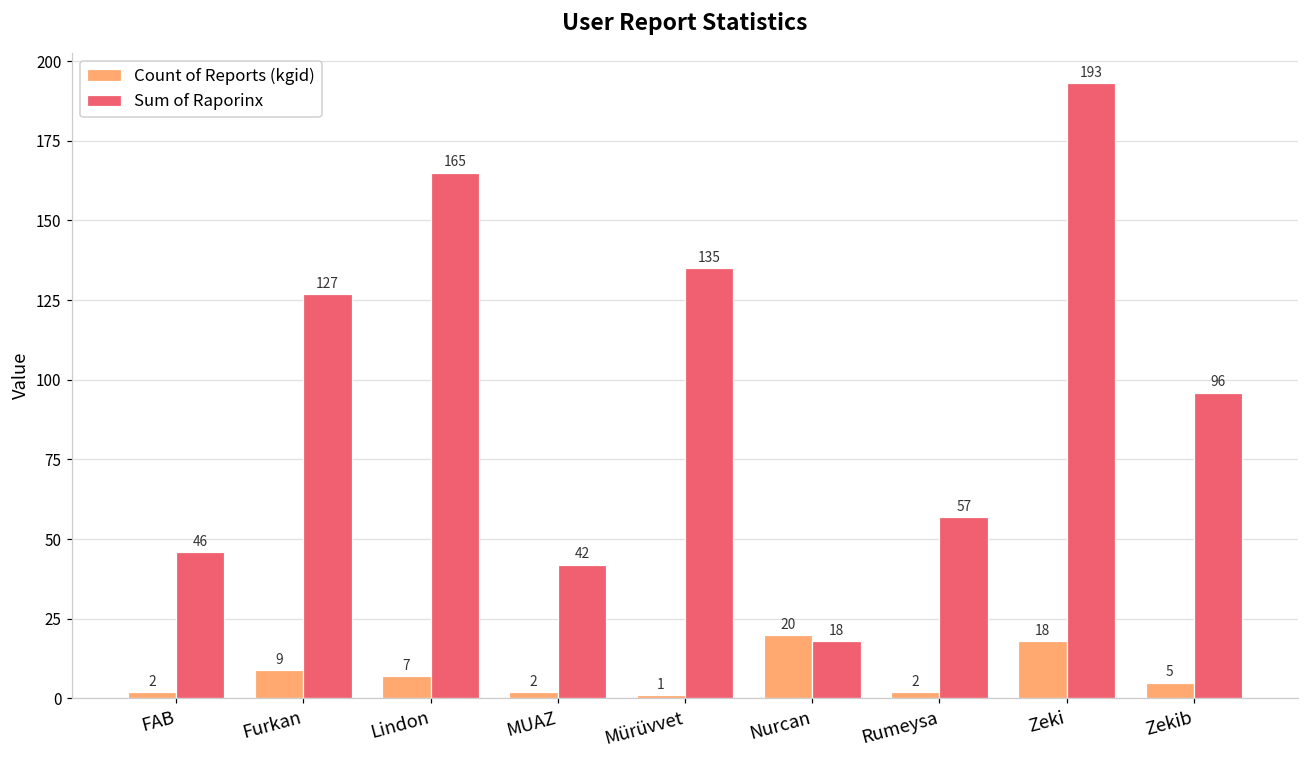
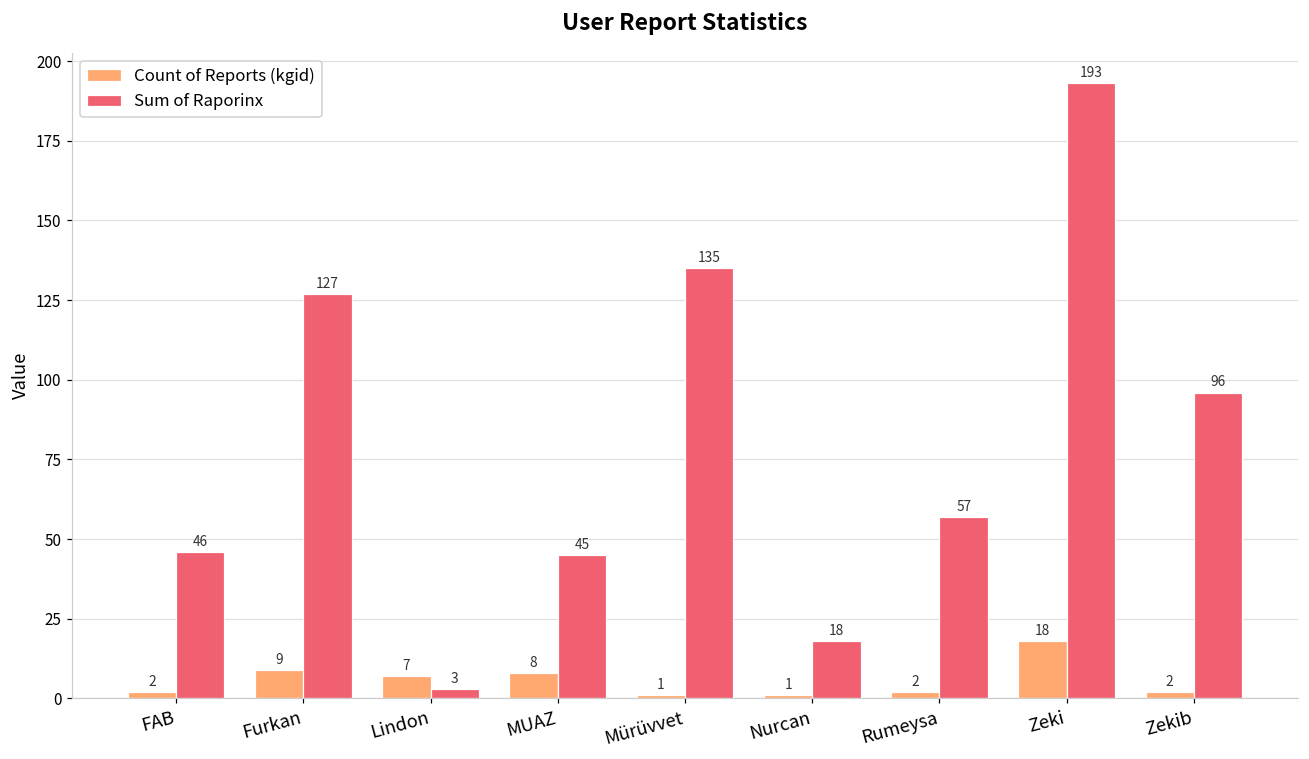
  {
    "Count of Reports (kgid)": {
      "FAB": 2,
      "Furkan": 9,
      "Lindon": 7,
-     "MUAZ": 2,
+     "MUAZ": 8,
      "Mürüvvet": 1,
-     "Nurcan": 20,
+     "Nurcan": 1,
      "Rumeysa": 2,
      "Zeki": 18,
-     "Zekib": 5
+     "Zekib": 2
    },
    "Sum of Raporinx": {
      "FAB": 46,
      "Furkan": 127,
-     "Lindon": 165,
-     "MUAZ": 42,
+     "Lindon": 3,
+     "MUAZ": 45,
      "Mürüvvet": 135,
      "Nurcan": 18,
      "Rumeysa": 57,
      "Zeki": 193,
      "Zekib": 96
    }
  }
